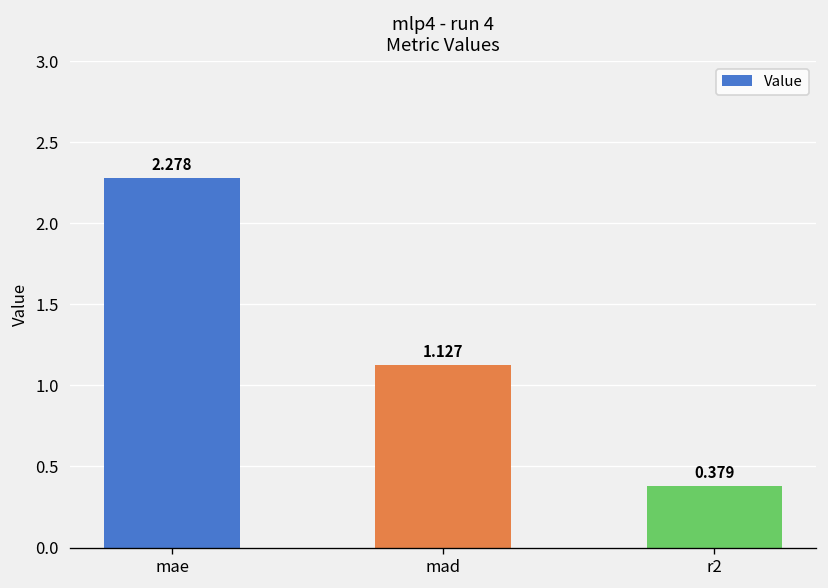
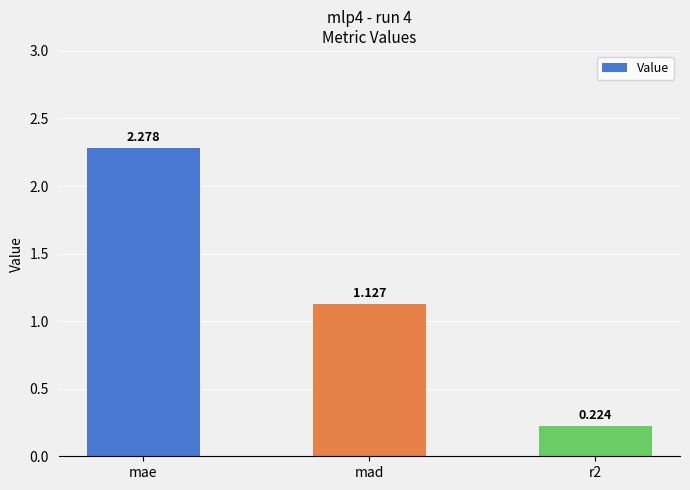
  {
    "mae": 2.278,
    "mad": 1.127,
-   "r2": 0.379
+   "r2": 0.224
  }
